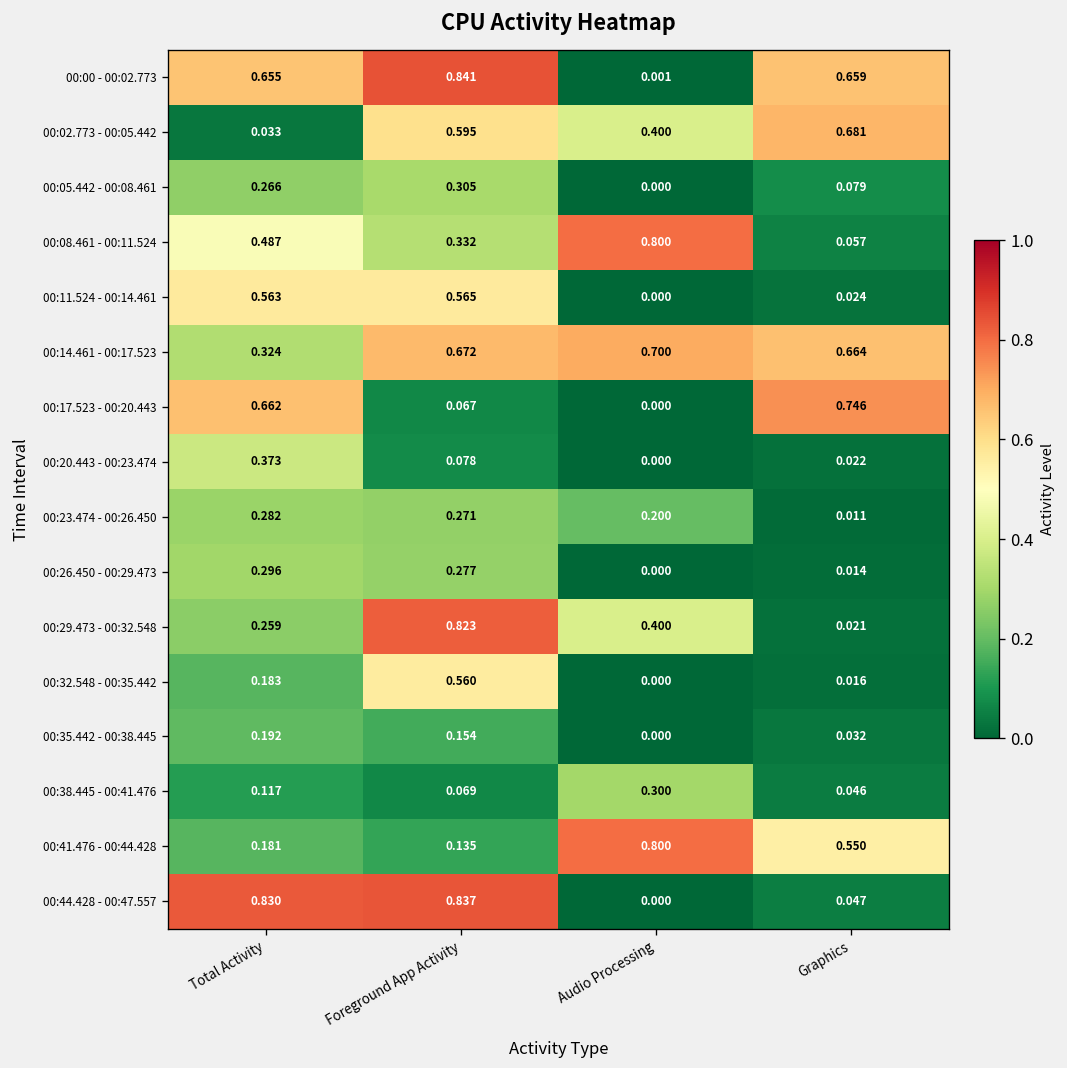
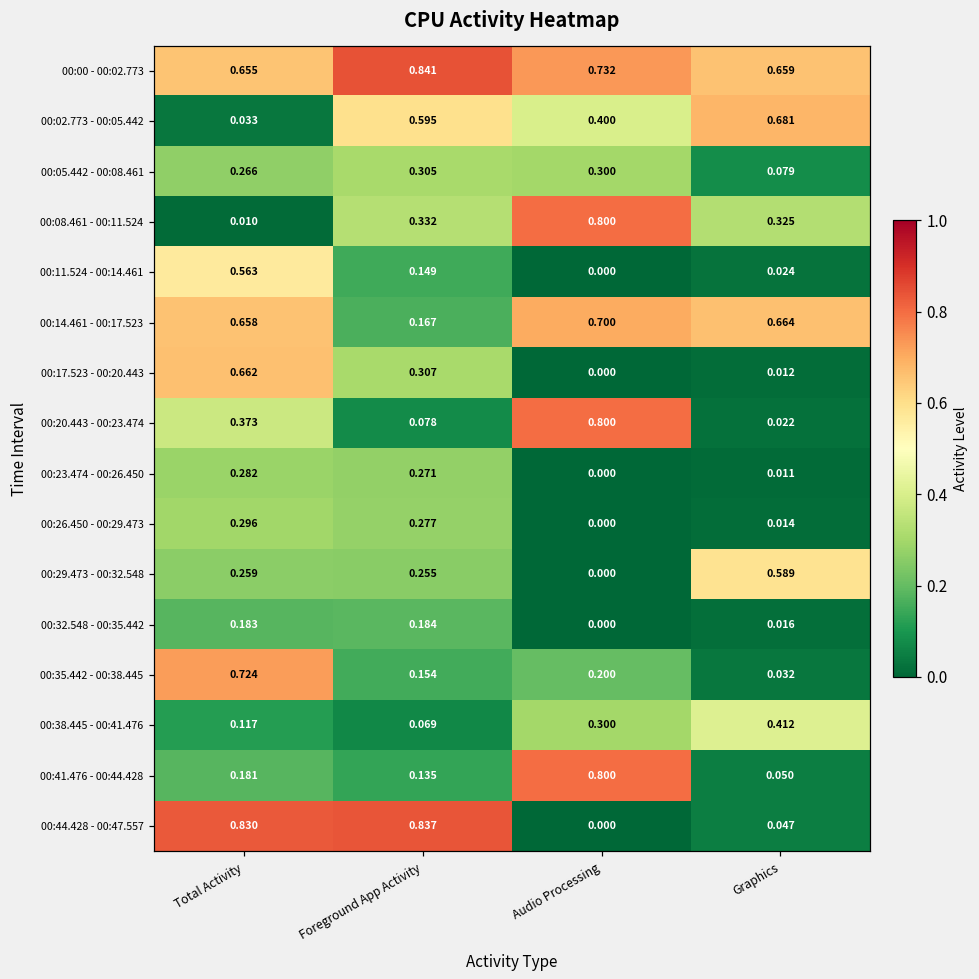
  {
    "00:00 - 00:02.773": {
      "Total Activity": 0.655,
      "Foreground App Activity": 0.841,
-     "Audio Processing": 0.001,
+     "Audio Processing": 0.732,
      "Graphics": 0.659
    },
    "00:02.773 - 00:05.442": {
      "Total Activity": 0.033,
      "Foreground App Activity": 0.595,
      "Audio Processing": 0.400,
      "Graphics": 0.681
    },
    "00:05.442 - 00:08.461": {
      "Total Activity": 0.266,
      "Foreground App Activity": 0.305,
-     "Audio Processing": 0.000,
+     "Audio Processing": 0.300,
      "Graphics": 0.079
    },
    "00:08.461 - 00:11.524": {
-     "Total Activity": 0.487,
+     "Total Activity": 0.010,
      "Foreground App Activity": 0.332,
      "Audio Processing": 0.800,
-     "Graphics": 0.057
+     "Graphics": 0.325
    },
    "00:11.524 - 00:14.461": {
      "Total Activity": 0.563,
-     "Foreground App Activity": 0.565,
+     "Foreground App Activity": 0.149,
      "Audio Processing": 0.000,
      "Graphics": 0.024
    },
    "00:14.461 - 00:17.523": {
-     "Total Activity": 0.324,
-     "Foreground App Activity": 0.672,
+     "Total Activity": 0.658,
+     "Foreground App Activity": 0.167,
      "Audio Processing": 0.700,
      "Graphics": 0.664
    },
    "00:17.523 - 00:20.443": {
      "Total Activity": 0.662,
-     "Foreground App Activity": 0.067,
+     "Foreground App Activity": 0.307,
      "Audio Processing": 0.000,
-     "Graphics": 0.746
+     "Graphics": 0.012
    },
    "00:20.443 - 00:23.474": {
      "Total Activity": 0.373,
      "Foreground App Activity": 0.078,
-     "Audio Processing": 0.000,
+     "Audio Processing": 0.800,
      "Graphics": 0.022
    },
    "00:23.474 - 00:26.450": {
      "Total Activity": 0.282,
      "Foreground App Activity": 0.271,
-     "Audio Processing": 0.200,
+     "Audio Processing": 0.000,
      "Graphics": 0.011
    },
    "00:26.450 - 00:29.473": {
      "Total Activity": 0.296,
      "Foreground App Activity": 0.277,
      "Audio Processing": 0.000,
      "Graphics": 0.014
    },
    "00:29.473 - 00:32.548": {
      "Total Activity": 0.259,
-     "Foreground App Activity": 0.823,
-     "Audio Processing": 0.400,
-     "Graphics": 0.021
+     "Foreground App Activity": 0.255,
+     "Audio Processing": 0.000,
+     "Graphics": 0.589
    },
    "00:32.548 - 00:35.442": {
      "Total Activity": 0.183,
-     "Foreground App Activity": 0.560,
+     "Foreground App Activity": 0.184,
      "Audio Processing": 0.000,
      "Graphics": 0.016
    },
    "00:35.442 - 00:38.445": {
-     "Total Activity": 0.192,
+     "Total Activity": 0.724,
      "Foreground App Activity": 0.154,
-     "Audio Processing": 0.000,
+     "Audio Processing": 0.200,
      "Graphics": 0.032
    },
    "00:38.445 - 00:41.476": {
      "Total Activity": 0.117,
      "Foreground App Activity": 0.069,
      "Audio Processing": 0.300,
-     "Graphics": 0.046
+     "Graphics": 0.412
    },
    "00:41.476 - 00:44.428": {
      "Total Activity": 0.181,
      "Foreground App Activity": 0.135,
      "Audio Processing": 0.800,
-     "Graphics": 0.550
+     "Graphics": 0.050
    },
    "00:44.428 - 00:47.557": {
      "Total Activity": 0.830,
      "Foreground App Activity": 0.837,
      "Audio Processing": 0.000,
      "Graphics": 0.047
    }
  }
